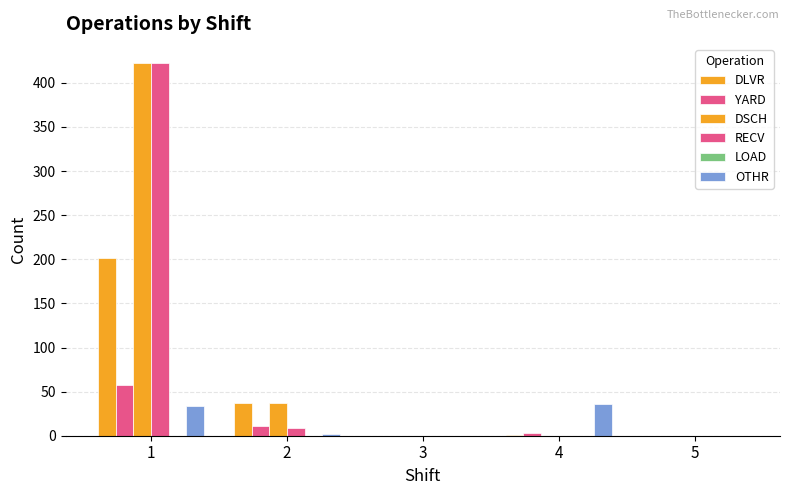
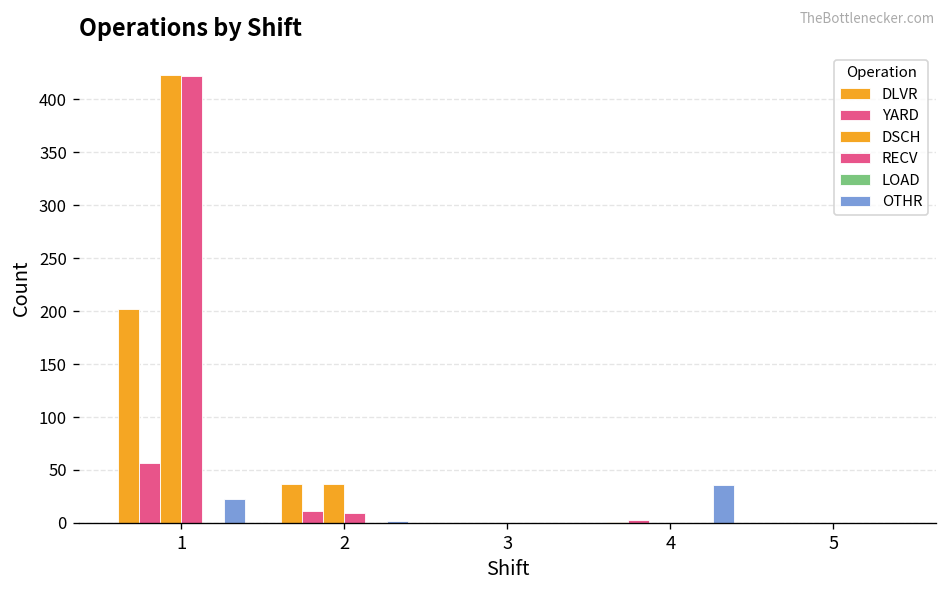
  {
    "LOAD": {
      "1": 0,
      "2": 0,
      "3": 0,
      "4": 0,
      "5": 0
    },
    "OTHR": {
-     "1": 30,
+     "1": 20,
      "3": 0,
      "4": 40,
      "5": 0
    }
  }
